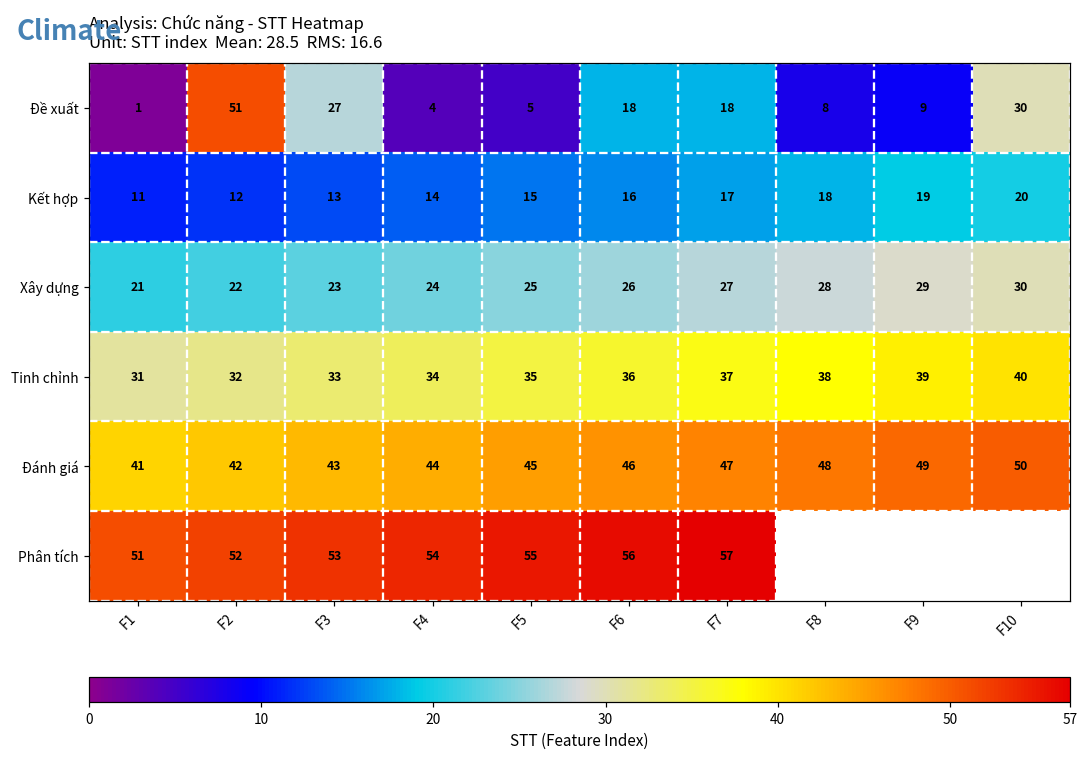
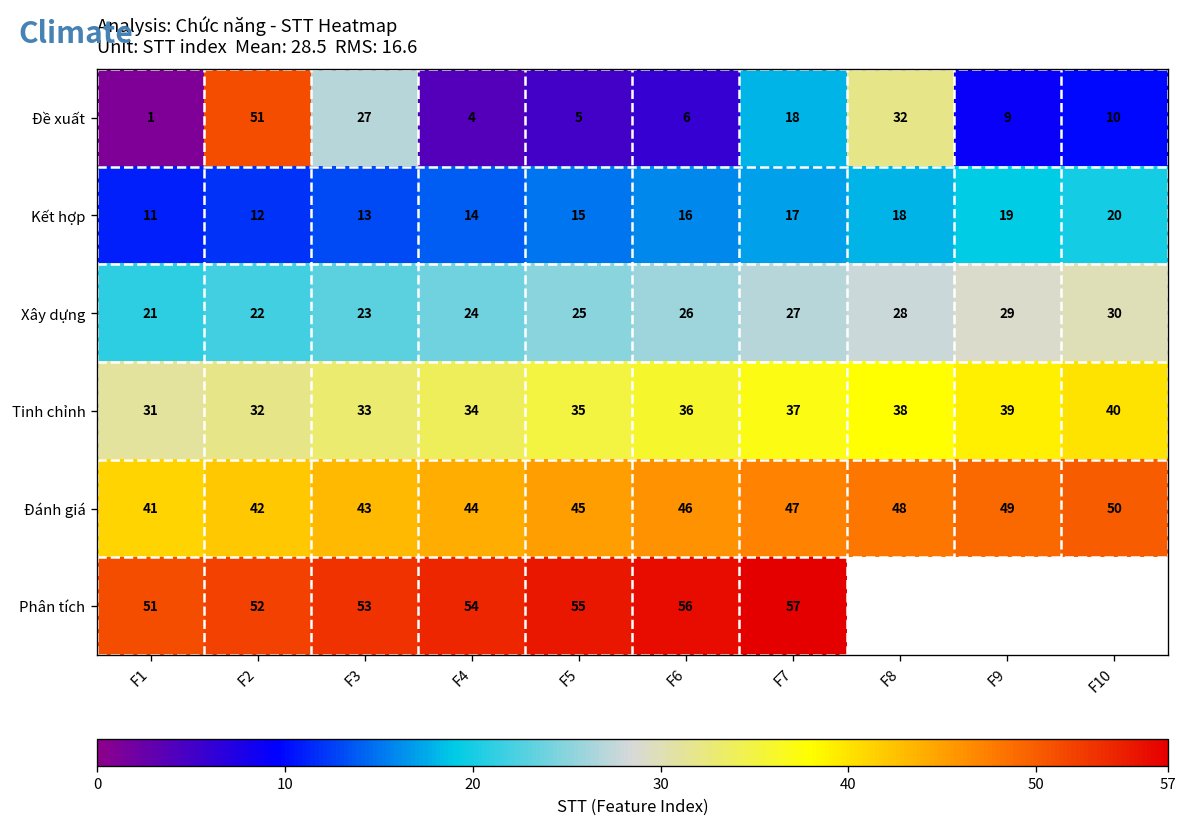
  {
    "Đề xuất": {
      "F1": 1,
      "F2": 51,
      "F3": 27,
      "F4": 4,
      "F5": 5,
-     "F6": 18,
+     "F6": 6,
      "F7": 18,
-     "F8": 8,
+     "F8": 32,
      "F9": 9,
-     "F10": 30
+     "F10": 10
    },
    "Kết hợp": {
      "F1": 11,
      "F2": 12,
      "F3": 13,
      "F4": 14,
      "F5": 15,
      "F6": 16,
      "F7": 17,
      "F8": 18,
      "F9": 19,
      "F10": 20
    },
    "Xây dựng": {
      "F1": 21,
      "F2": 22,
      "F3": 23,
      "F4": 24,
      "F5": 25,
      "F6": 26,
      "F7": 27,
      "F8": 28,
      "F9": 29,
      "F10": 30
    },
    "Tinh chỉnh": {
      "F1": 31,
      "F2": 32,
      "F3": 33,
      "F4": 34,
      "F5": 35,
      "F6": 36,
      "F7": 37,
      "F8": 38,
      "F9": 39,
      "F10": 40
    },
    "Đánh giá": {
      "F1": 41,
      "F2": 42,
      "F3": 43,
      "F4": 44,
      "F5": 45,
      "F6": 46,
      "F7": 47,
      "F8": 48,
      "F9": 49,
      "F10": 50
    },
    "Phân tích": {
      "F1": 51,
      "F2": 52,
      "F3": 53,
      "F4": 54,
      "F5": 55,
      "F6": 56,
      "F7": 57
    }
  }
